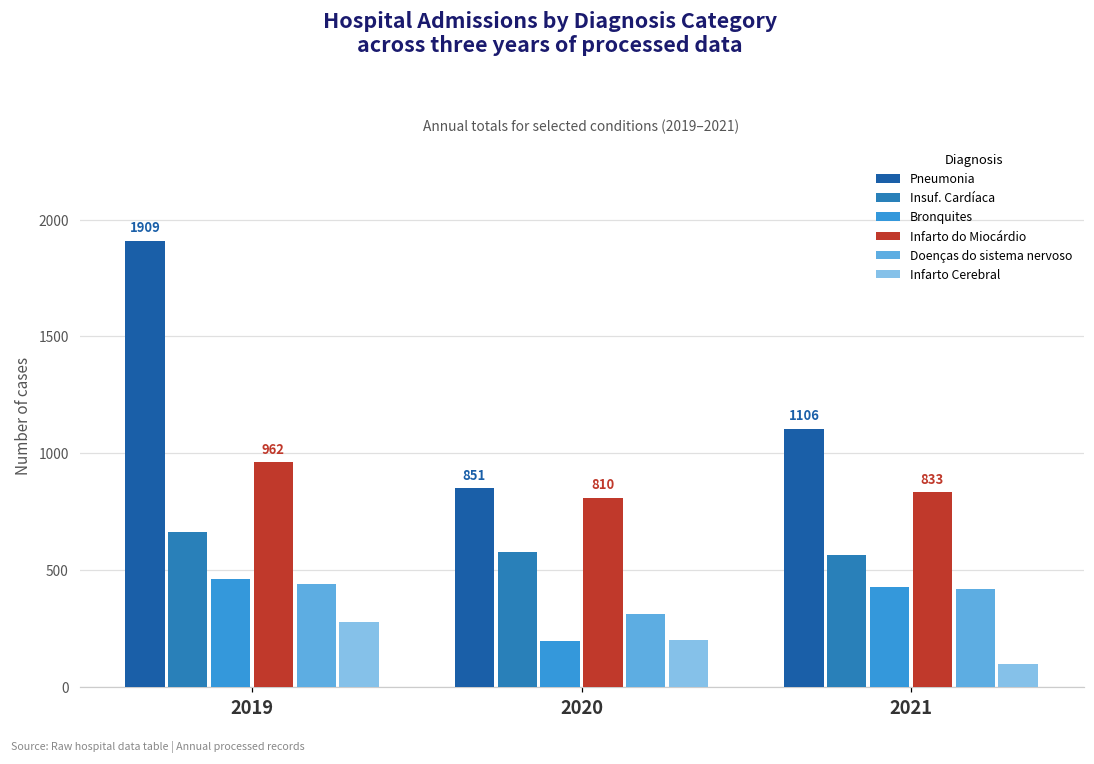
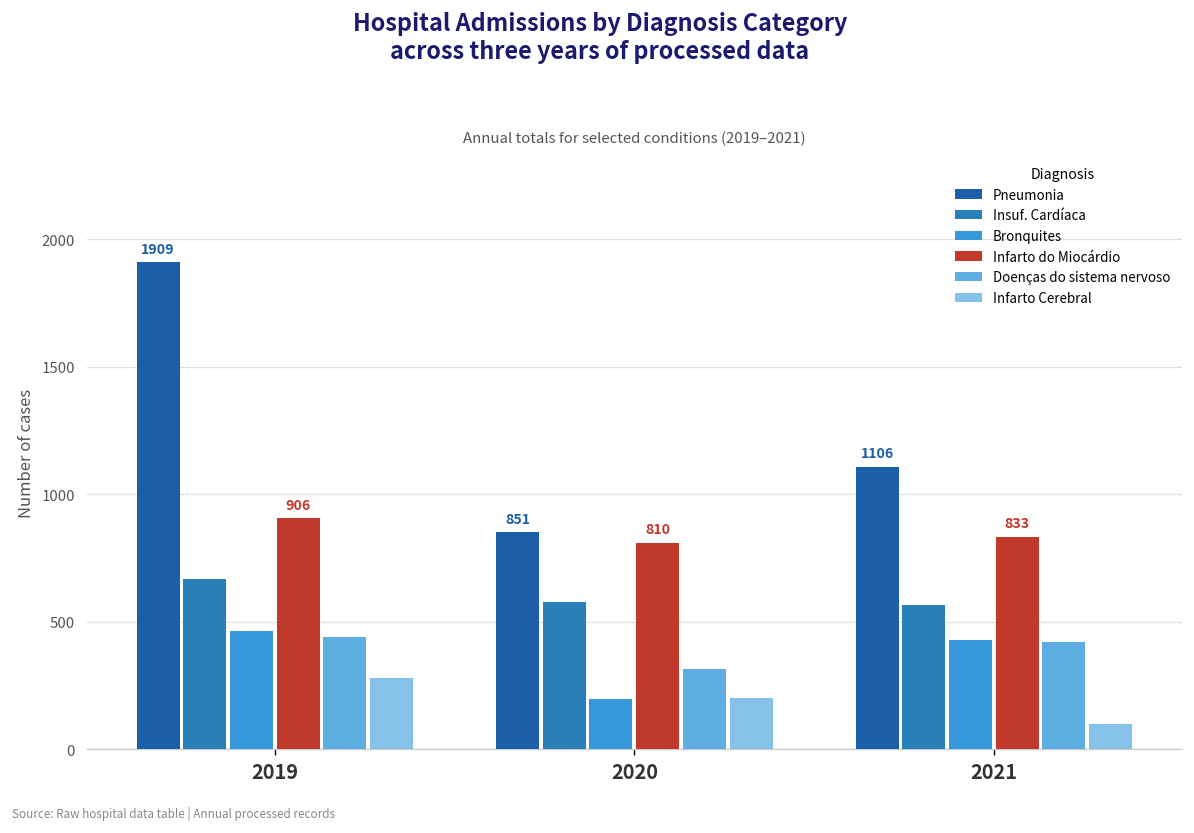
  {
    "Infarto do Miocárdio": {
-     "2019": 962,
+     "2019": 906,
      "2020": 810,
      "2021": 833
    }
  }
